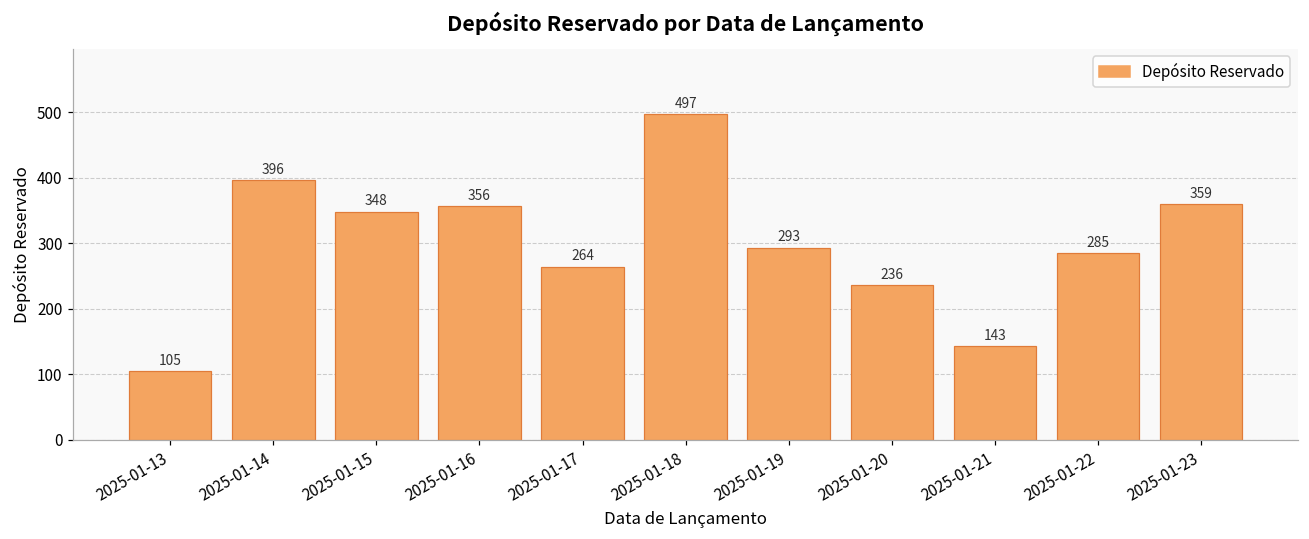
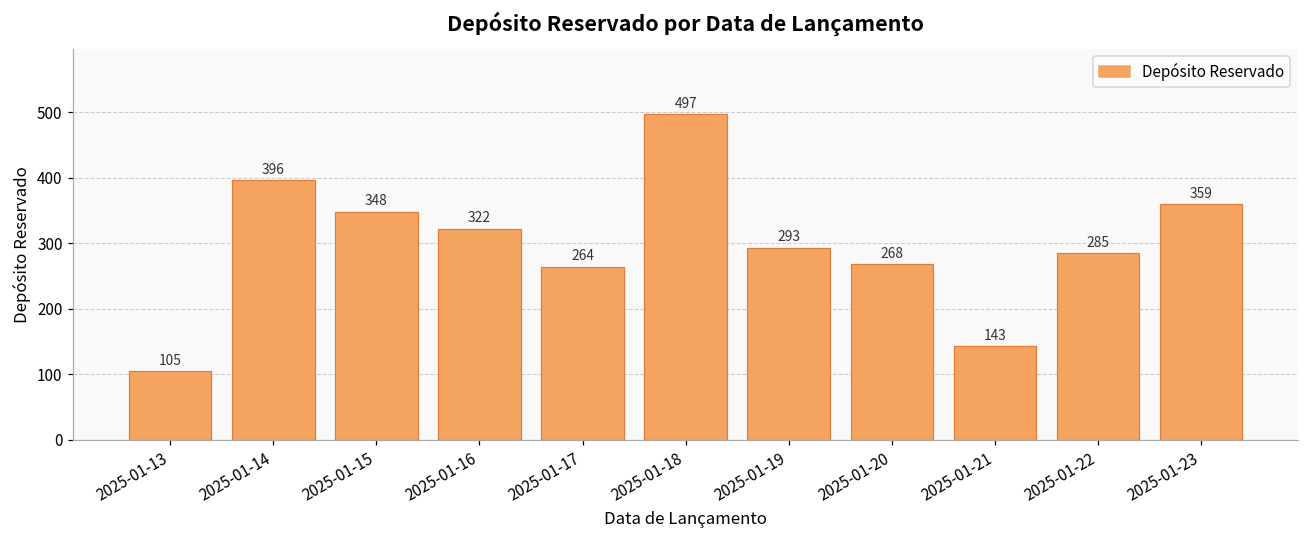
  {
    "2025-01-13": 105,
    "2025-01-14": 396,
    "2025-01-15": 348,
-   "2025-01-16": 356,
+   "2025-01-16": 322,
    "2025-01-17": 264,
    "2025-01-18": 497,
    "2025-01-19": 293,
-   "2025-01-20": 236,
+   "2025-01-20": 268,
    "2025-01-21": 143,
    "2025-01-22": 285,
    "2025-01-23": 359
  }
